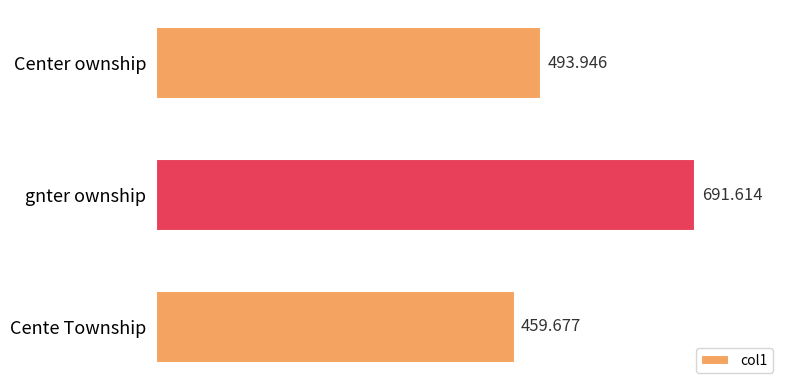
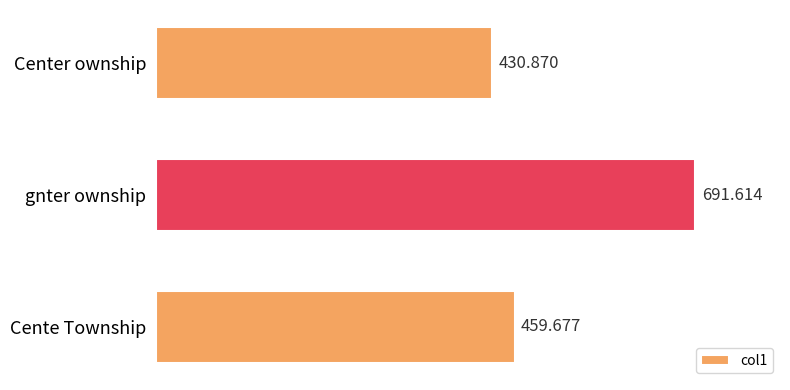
  {
-   "Center ownship": 493.946,
+   "Center ownship": 430.870,
    "gnter ownship": 691.614,
    "Cente Township": 459.677
  }
